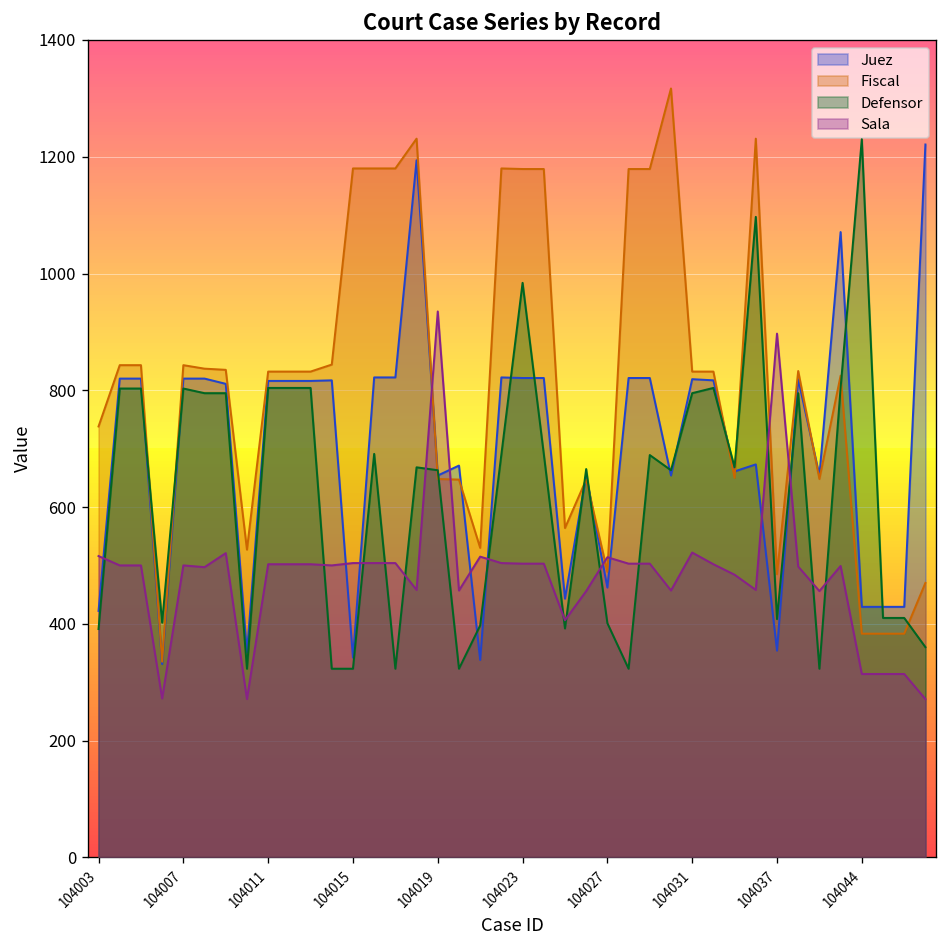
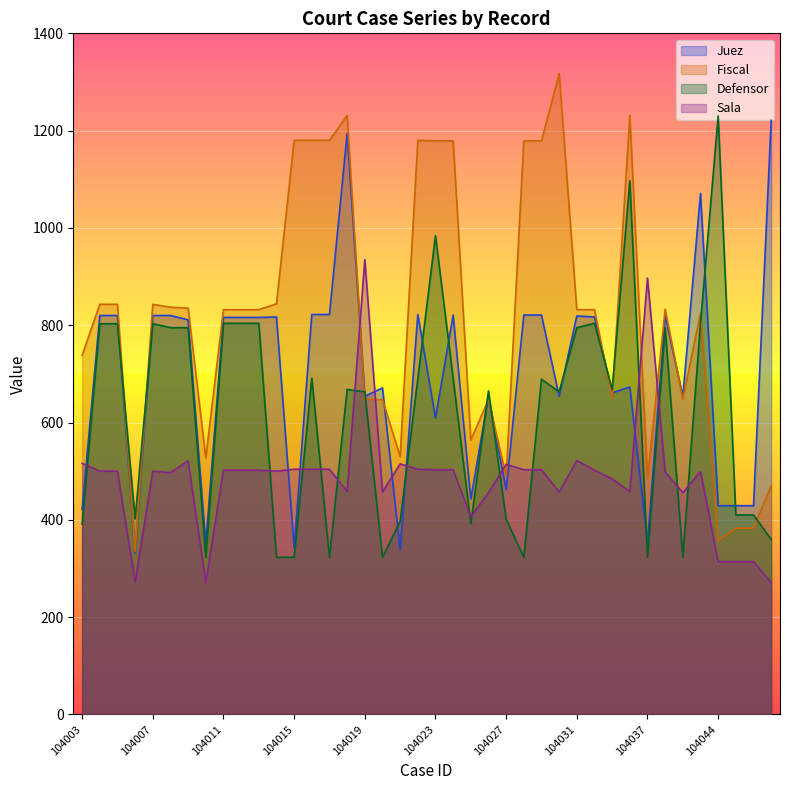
  {
    "Juez": {
      "104003": 420,
      "104007": 820,
      "104011": 820,
      "104015": 340,
      "104019": 650,
-     "104023": 820,
+     "104023": 610,
      "104027": 460,
      "104031": 820,
      "104037": 350,
      "104044": 430
    },
    "Fiscal": {
      "104003": 740,
      "104007": 840,
      "104011": 830,
      "104015": 1180,
      "104019": 650,
      "104023": 1180,
      "104027": 490,
      "104031": 830,
      "104037": 490,
-     "104044": 380
+     "104044": 360
    },
    "Defensor": {
      "104003": 390,
      "104007": 800,
      "104011": 800,
      "104015": 320,
      "104019": 660,
      "104023": 980,
      "104027": 400,
      "104031": 800,
-     "104037": 410
+     "104037": 320
    },
    "Sala": {
      "104003": 520,
      "104007": 500,
      "104011": 500,
      "104015": 500,
      "104019": 940,
      "104023": 500,
      "104027": 510,
      "104031": 520,
      "104037": 900,
      "104044": 310
    }
  }
